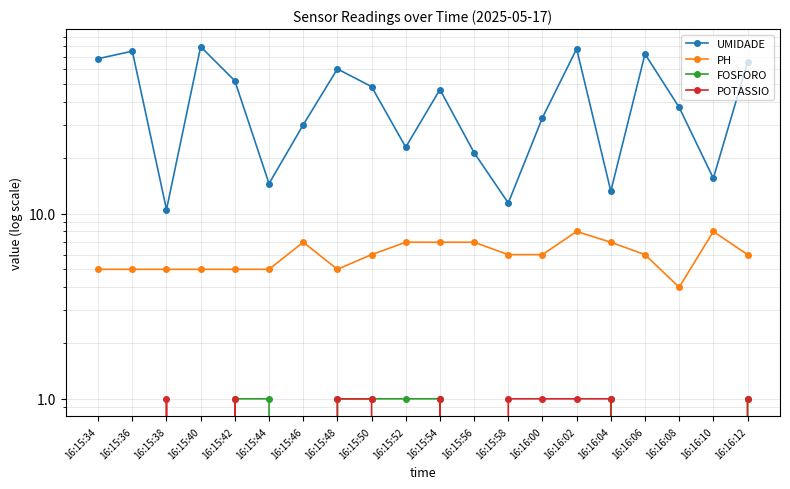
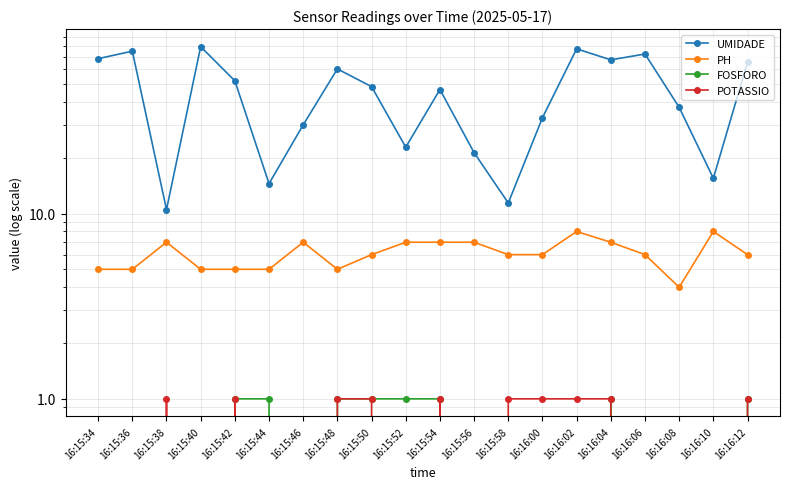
  {
    "UMIDADE": {
      "16:15:34": 69,
      "16:15:36": 75,
      "16:15:38": 11,
      "16:15:40": 80,
      "16:15:42": 52,
      "16:15:44": 15,
      "16:15:46": 30,
      "16:15:48": 60,
      "16:15:50": 48,
      "16:15:52": 23,
      "16:15:54": 47,
      "16:15:56": 21,
      "16:15:58": 11,
      "16:16:00": 33,
      "16:16:02": 77,
-     "16:16:04": 13,
+     "16:16:04": 68,
      "16:16:06": 73,
      "16:16:08": 37,
      "16:16:10": 16
    },
    "PH": {
      "16:15:34": 5,
      "16:15:36": 5,
-     "16:15:38": 5,
+     "16:15:38": 7,
      "16:15:40": 5,
      "16:15:42": 5,
      "16:15:44": 5,
      "16:15:46": 7,
      "16:15:48": 5,
      "16:15:50": 6,
      "16:15:52": 7,
      "16:15:54": 7,
      "16:15:56": 7,
      "16:15:58": 6,
      "16:16:00": 6,
      "16:16:02": 8,
      "16:16:04": 7,
      "16:16:06": 6,
      "16:16:08": 4,
      "16:16:10": 8,
      "16:16:12": 6
    },
    "FOSFORO": {
      "16:15:44": 1,
      "16:15:52": 1
    },
    "POTASSIO": {
      "16:15:38": 1,
      "16:15:58": 1,
      "16:16:00": 1,
      "16:16:02": 1
    }
  }
